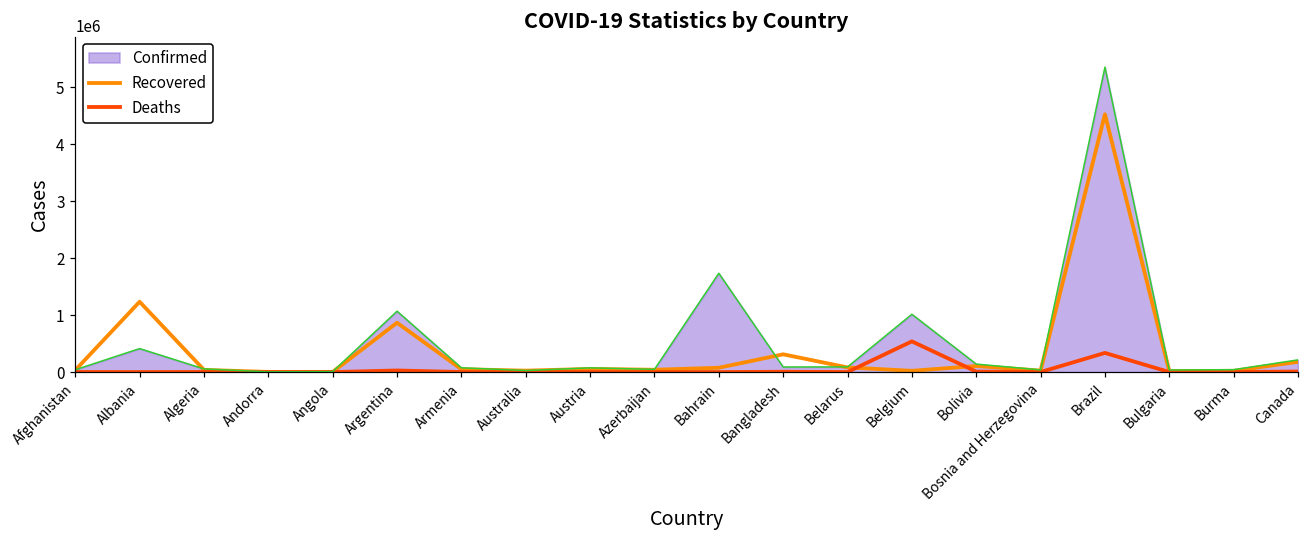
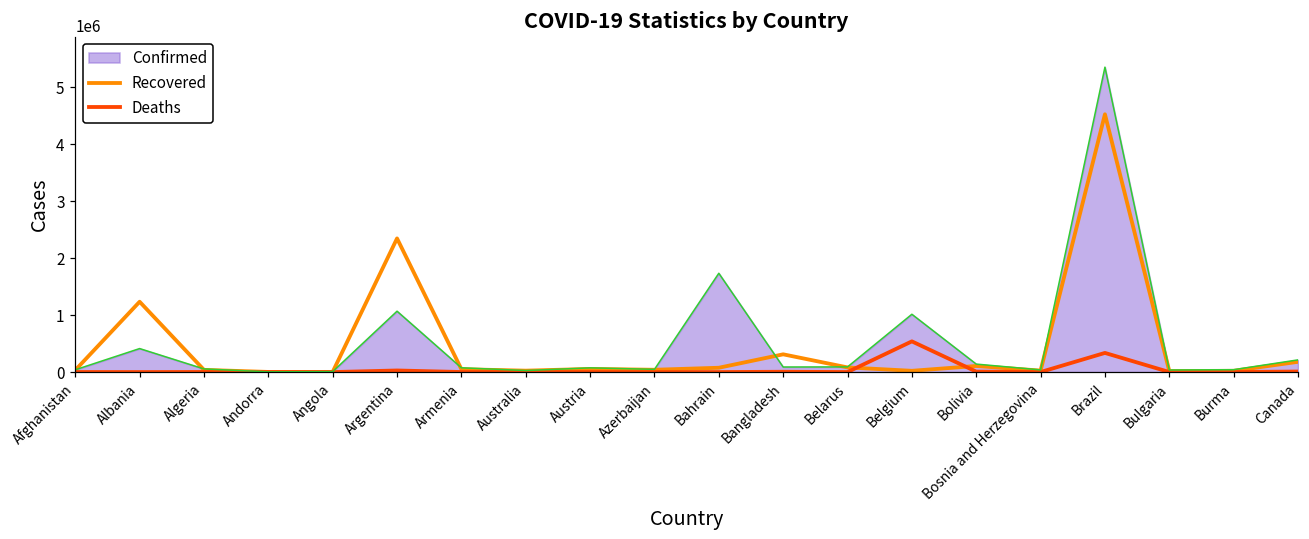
  {
    "Recovered": {
      "Albania": 1200000,
-     "Argentina": 900000,
+     "Argentina": 2300000,
      "Bahrain": 100000,
      "Bangladesh": 300000,
      "Belgium": 0,
      "Brazil": 4500000
    },
    "Deaths": {
      "Albania": 0,
      "Argentina": 0,
      "Armenia": 0,
      "Austria": 0,
      "Bahrain": 0,
      "Bangladesh": 0,
      "Belarus": 0,
      "Belgium": 500000,
      "Bolivia": 0,
      "Brazil": 300000,
      "Canada": 0
    },
    "Confirmed": {
      "Albania": 400000,
      "Argentina": 1100000,
      "Bahrain": 1700000,
      "Bangladesh": 100000,
      "Belgium": 1000000,
      "Brazil": 5400000
    }
  }
